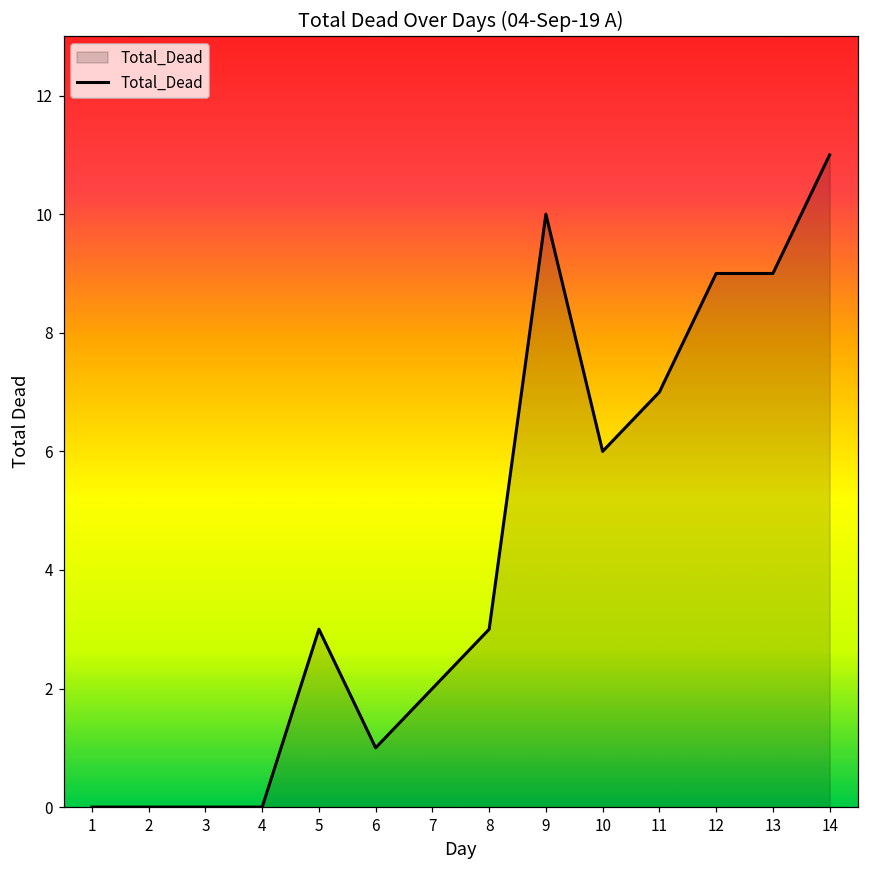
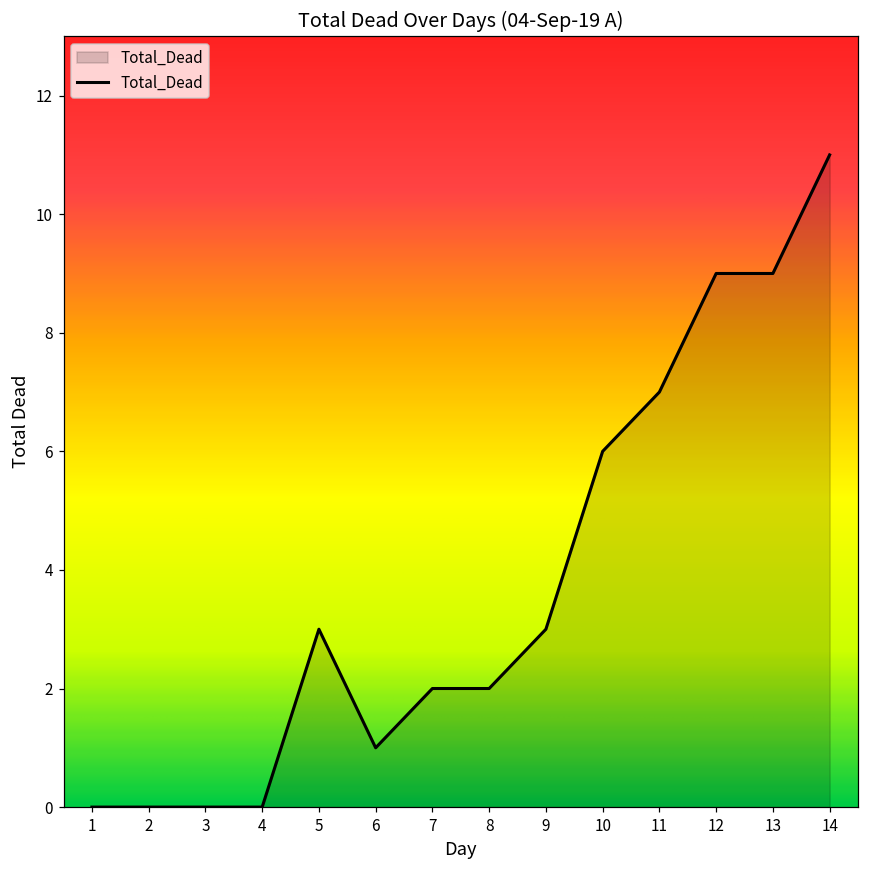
  {
    "1": 0,
    "2": 0,
    "3": 0,
    "4": 0,
    "5": 3,
    "6": 1,
    "7": 2,
-   "8": 3,
-   "9": 10,
+   "8": 2,
+   "9": 3,
    "10": 6,
    "11": 7,
    "12": 9,
    "13": 9,
    "14": 11
  }
